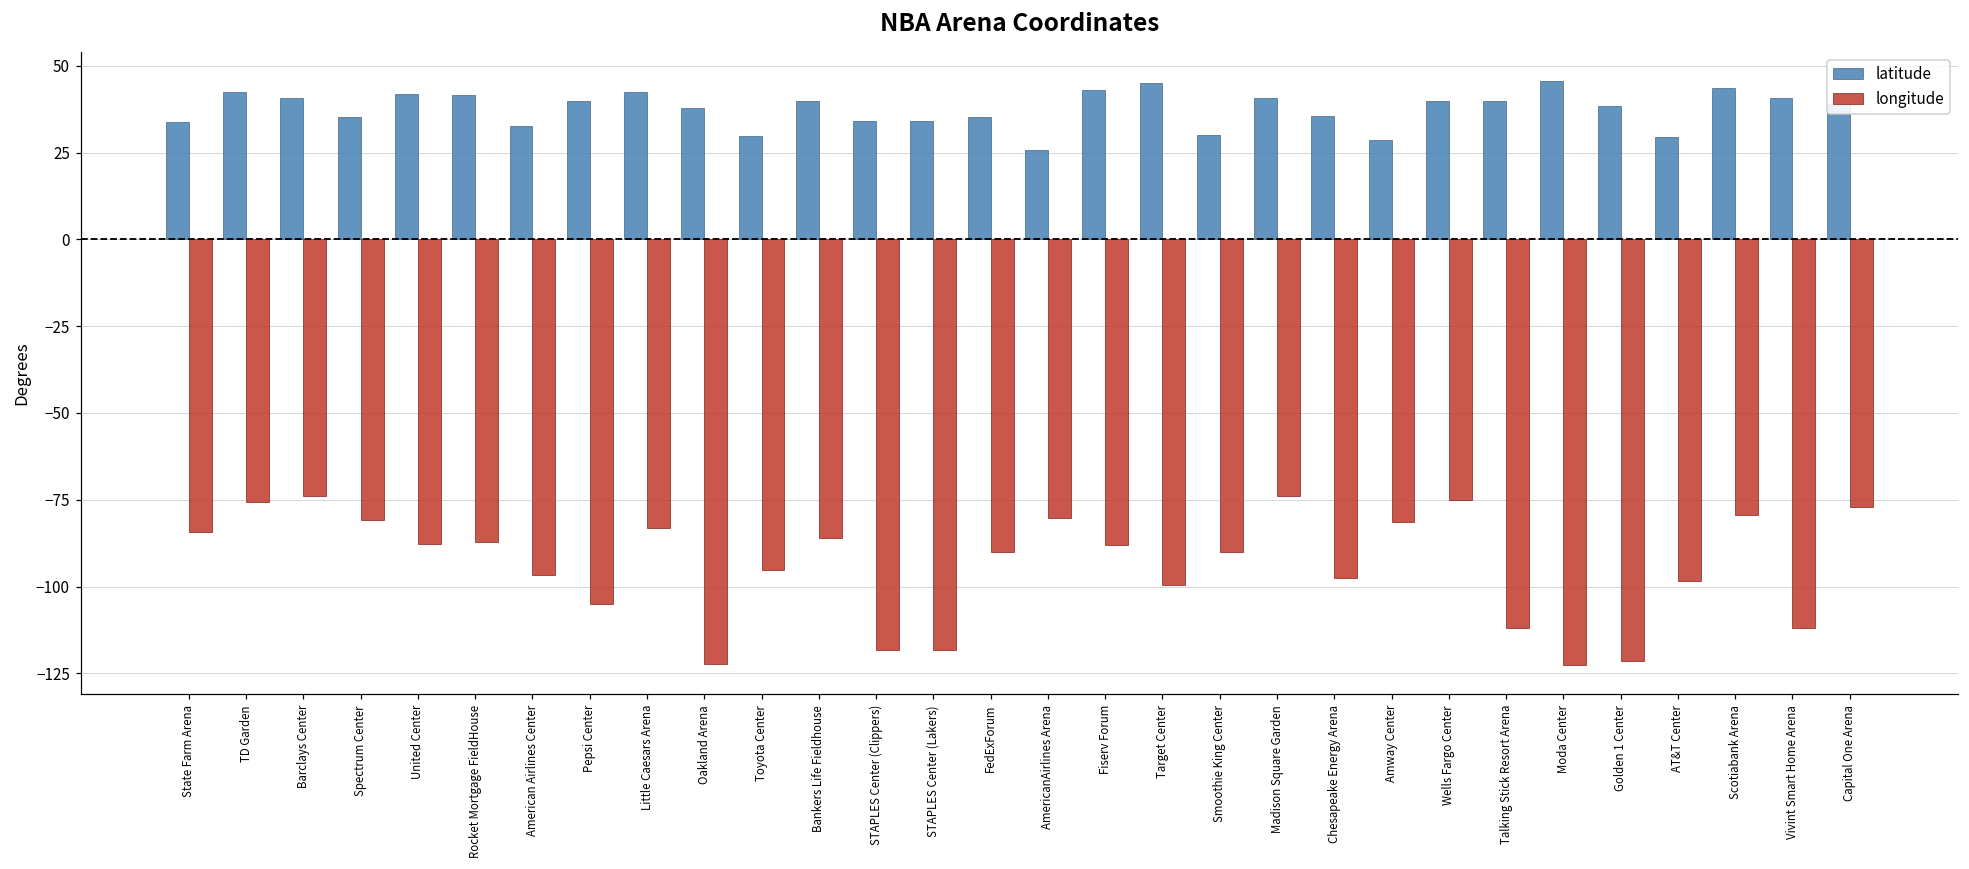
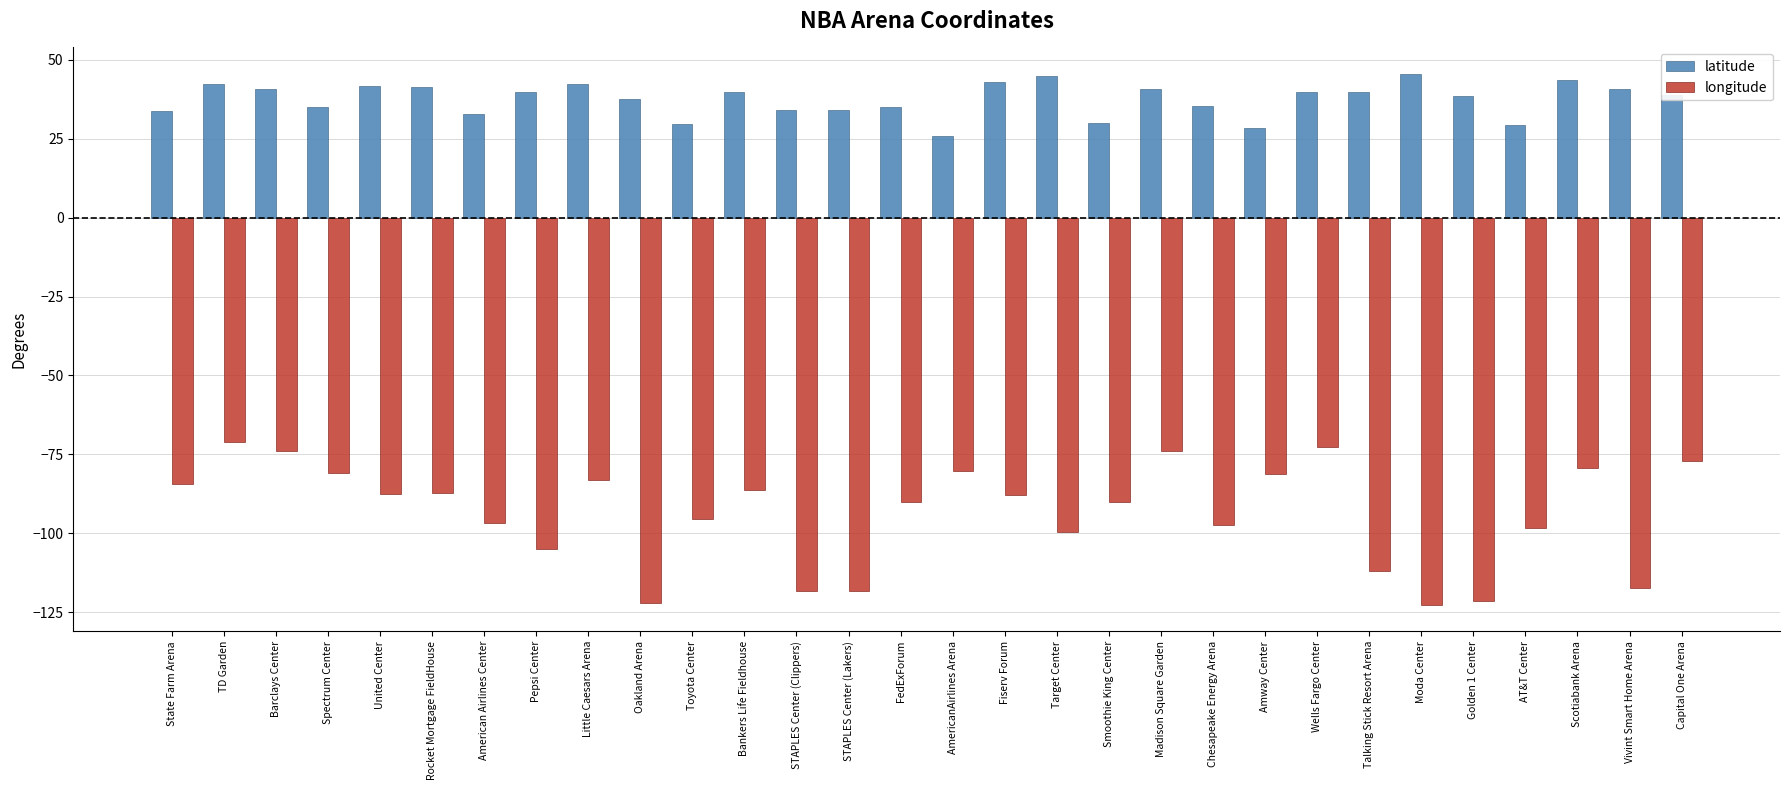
  {
    "latitude": {
      "State Farm Arena": 34,
      "TD Garden": 42,
      "Barclays Center": 41,
      "Spectrum Center": 35,
      "United Center": 42,
      "Rocket Mortgage FieldHouse": 41,
      "American Airlines Center": 33,
      "Pepsi Center": 40,
      "Little Caesars Arena": 42,
      "Oakland Arena": 38,
      "Toyota Center": 30,
      "Bankers Life Fieldhouse": 40,
      "STAPLES Center (Clippers)": 34,
      "STAPLES Center (Lakers)": 34,
      "FedExForum": 35,
      "AmericanAirlines Arena": 26,
      "Fiserv Forum": 43,
      "Target Center": 45,
      "Smoothie King Center": 30,
      "Madison Square Garden": 41,
      "Chesapeake Energy Arena": 35,
      "Amway Center": 29,
      "Wells Fargo Center": 40,
      "Talking Stick Resort Arena": 40,
      "Moda Center": 46,
      "Golden 1 Center": 39,
      "AT&T Center": 29,
      "Scotiabank Arena": 44,
      "Vivint Smart Home Arena": 41
    },
    "longitude": {
      "State Farm Arena": -84,
-     "TD Garden": -76,
+     "TD Garden": -71,
      "Barclays Center": -74,
      "Spectrum Center": -81,
      "United Center": -88,
      "Rocket Mortgage FieldHouse": -87,
      "American Airlines Center": -97,
      "Pepsi Center": -105,
      "Little Caesars Arena": -83,
      "Oakland Arena": -122,
      "Toyota Center": -95,
      "Bankers Life Fieldhouse": -86,
      "STAPLES Center (Clippers)": -118,
      "STAPLES Center (Lakers)": -118,
      "FedExForum": -90,
      "AmericanAirlines Arena": -80,
      "Fiserv Forum": -88,
      "Target Center": -99,
      "Smoothie King Center": -90,
      "Madison Square Garden": -74,
      "Chesapeake Energy Arena": -98,
      "Amway Center": -81,
-     "Wells Fargo Center": -75,
+     "Wells Fargo Center": -73,
      "Talking Stick Resort Arena": -112,
      "Moda Center": -123,
      "Golden 1 Center": -121,
      "AT&T Center": -98,
      "Scotiabank Arena": -79,
-     "Vivint Smart Home Arena": -112,
+     "Vivint Smart Home Arena": -117,
      "Capital One Arena": -77
    }
  }
